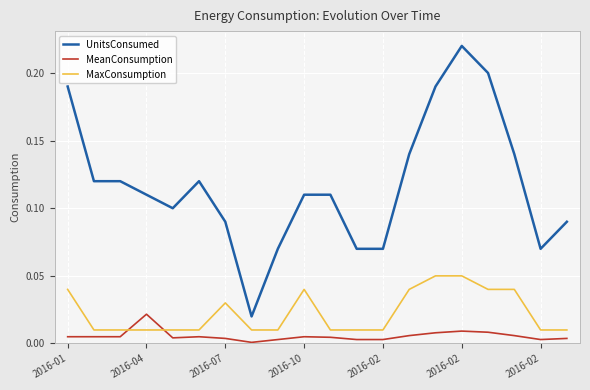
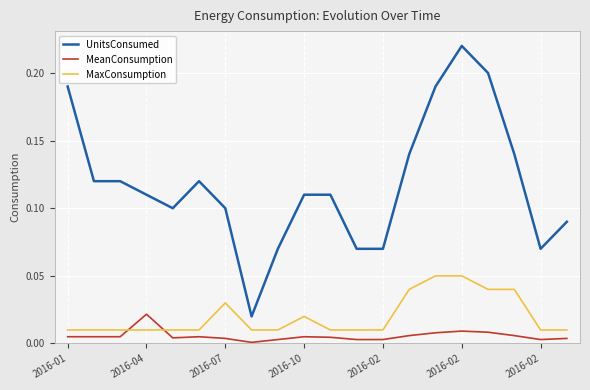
  {
    "UnitsConsumed": {
      "2016-01": 0.19,
      "2016-04": 0.11,
-     "2016-07": 0.09,
+     "2016-07": 0.10,
      "2016-10": 0.11
    },
    "MeanConsumption": {
      "2016-01": 0.005,
      "2016-04": 0.02,
      "2016-07": 0.004,
      "2016-10": 0.005
    },
    "MaxConsumption": {
-     "2016-01": 0.04,
+     "2016-01": 0.01,
      "2016-04": 0.01,
      "2016-07": 0.03,
-     "2016-10": 0.04
+     "2016-10": 0.02
    }
  }
